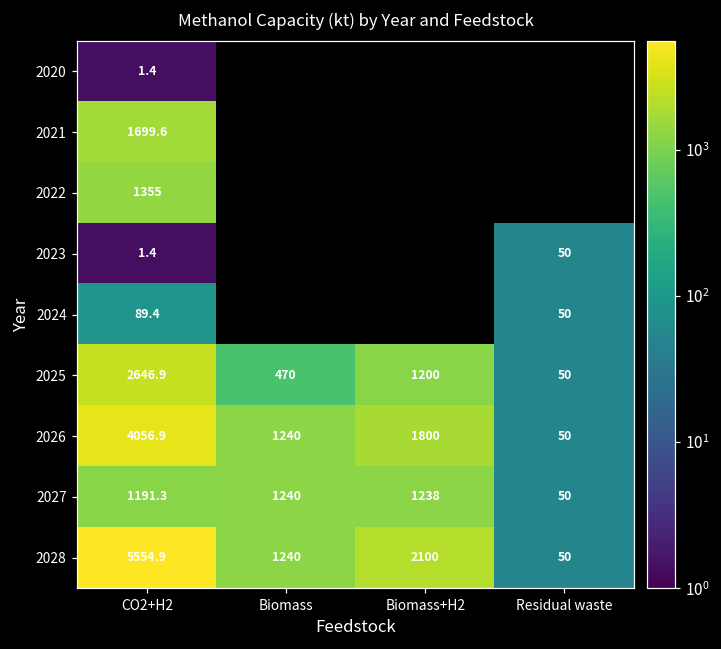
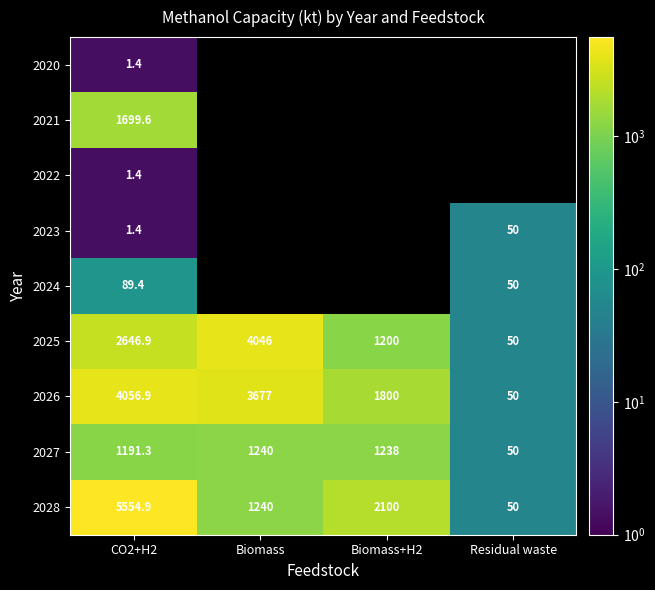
  {
    "2020": {
      "CO2+H2": 1.4
    },
    "2021": {
      "CO2+H2": 1699.6
    },
    "2022": {
-     "CO2+H2": 1355
+     "CO2+H2": 1.4
    },
    "2023": {
      "CO2+H2": 1.4,
      "Residual waste": 50
    },
    "2024": {
      "CO2+H2": 89.4,
      "Residual waste": 50
    },
    "2025": {
      "CO2+H2": 2646.9,
-     "Biomass": 470,
+     "Biomass": 4046,
      "Biomass+H2": 1200,
      "Residual waste": 50
    },
    "2026": {
      "CO2+H2": 4056.9,
-     "Biomass": 1240,
+     "Biomass": 3677,
      "Biomass+H2": 1800,
      "Residual waste": 50
    },
    "2027": {
      "CO2+H2": 1191.3,
      "Biomass": 1240,
      "Biomass+H2": 1238,
      "Residual waste": 50
    },
    "2028": {
      "CO2+H2": 5554.9,
      "Biomass": 1240,
      "Biomass+H2": 2100,
      "Residual waste": 50
    }
  }
